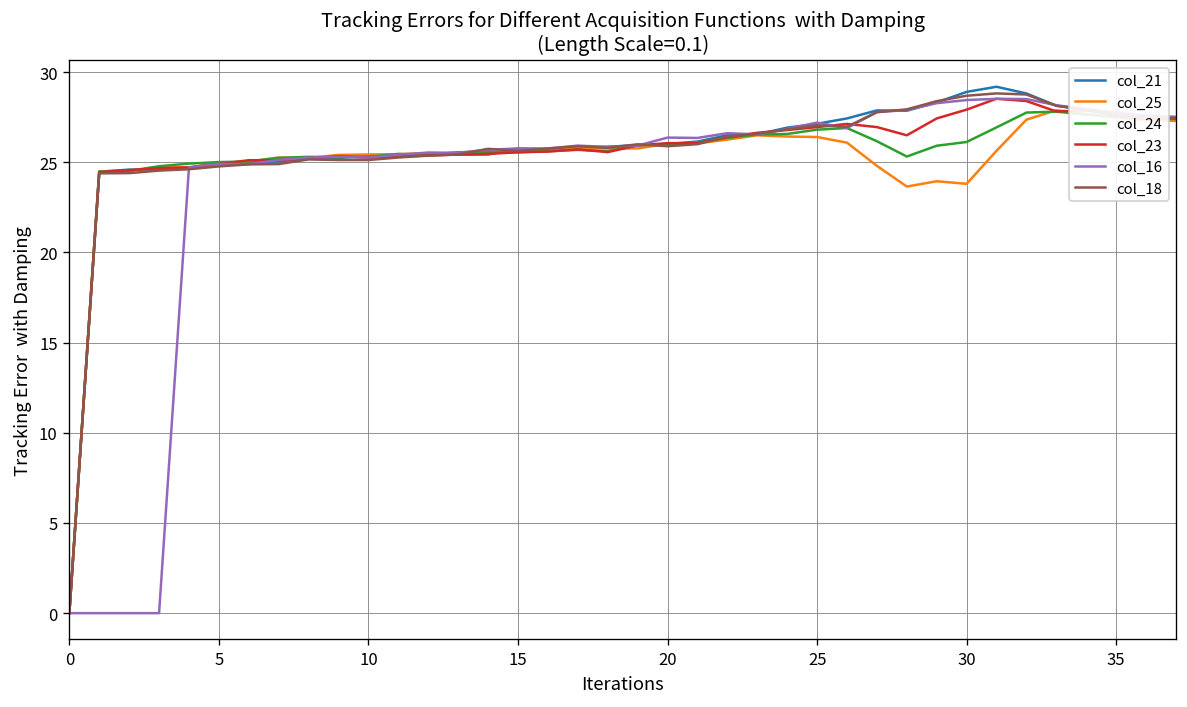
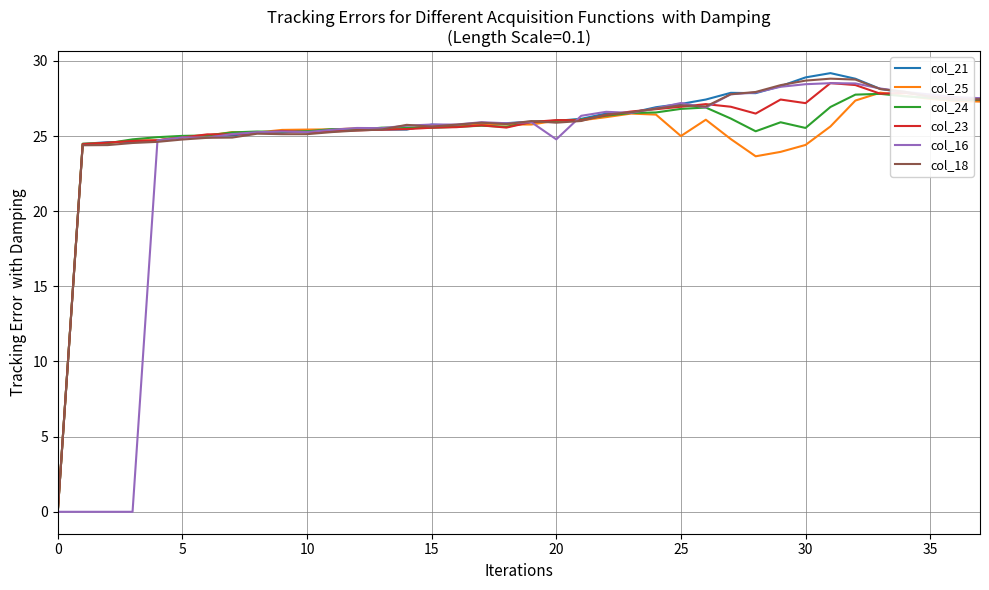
  {
    "col_21": {
      "30": 28.9
    },
    "col_25": {
-     "25": 26.4,
-     "30": 23.8
+     "25": 25.0,
+     "30": 24.4
    },
    "col_24": {
-     "30": 26.1
+     "30": 25.5
    },
    "col_23": {
-     "30": 27.9
+     "30": 27.2
    },
    "col_16": {
-     "20": 26.4,
+     "20": 24.8,
      "30": 28.4
    },
    "col_18": {
      "30": 28.7
    }
  }
